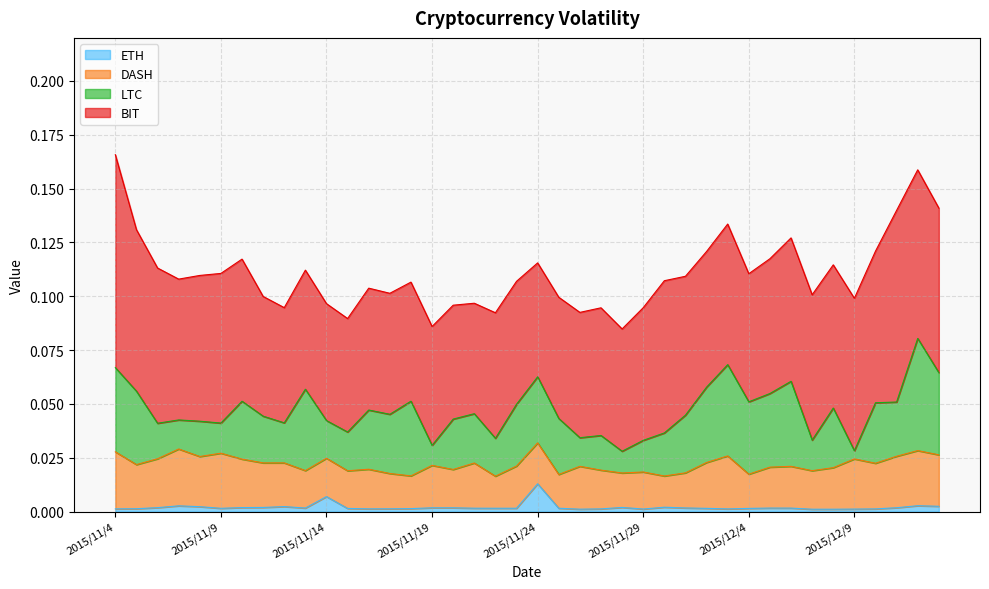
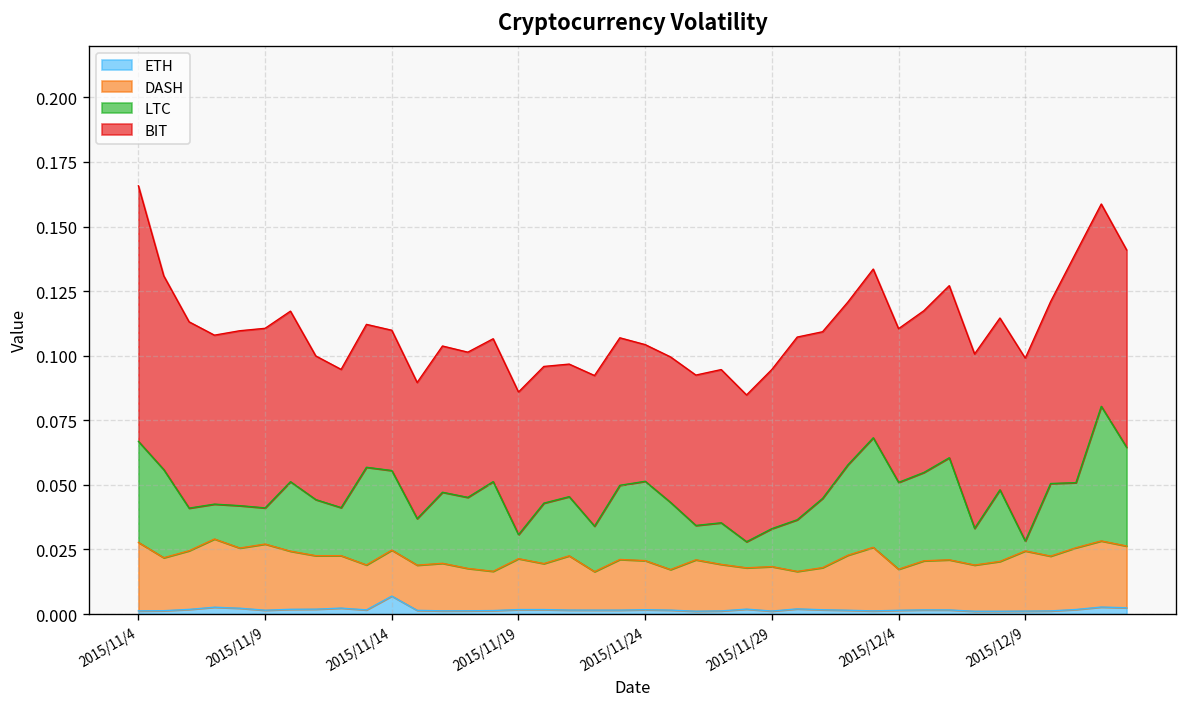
  {
    "ETH": {
      "2015/11/4": 0.001,
      "2015/11/9": 0.002,
      "2015/11/14": 0.007,
      "2015/11/19": 0.002,
-     "2015/11/24": 0.013,
+     "2015/11/24": 0.002,
      "2015/11/29": 0.001,
      "2015/12/4": 0.001,
      "2015/12/9": 0.001
    },
    "DASH": {
      "2015/11/4": 0.027,
      "2015/11/9": 0.026,
      "2015/11/14": 0.018,
      "2015/11/19": 0.020,
      "2015/11/24": 0.019,
      "2015/11/29": 0.017,
      "2015/12/4": 0.016,
      "2015/12/9": 0.023
    },
    "LTC": {
      "2015/11/4": 0.039,
      "2015/11/9": 0.014,
-     "2015/11/14": 0.018,
+     "2015/11/14": 0.031,
      "2015/11/19": 0.009,
      "2015/11/24": 0.031,
      "2015/11/29": 0.015,
      "2015/12/4": 0.034,
      "2015/12/9": 0.004
    },
    "BIT": {
      "2015/11/4": 0.099,
      "2015/11/9": 0.070,
      "2015/11/14": 0.054,
      "2015/11/19": 0.055,
      "2015/11/24": 0.053,
      "2015/11/29": 0.062,
      "2015/12/4": 0.060,
      "2015/12/9": 0.071
    }
  }
